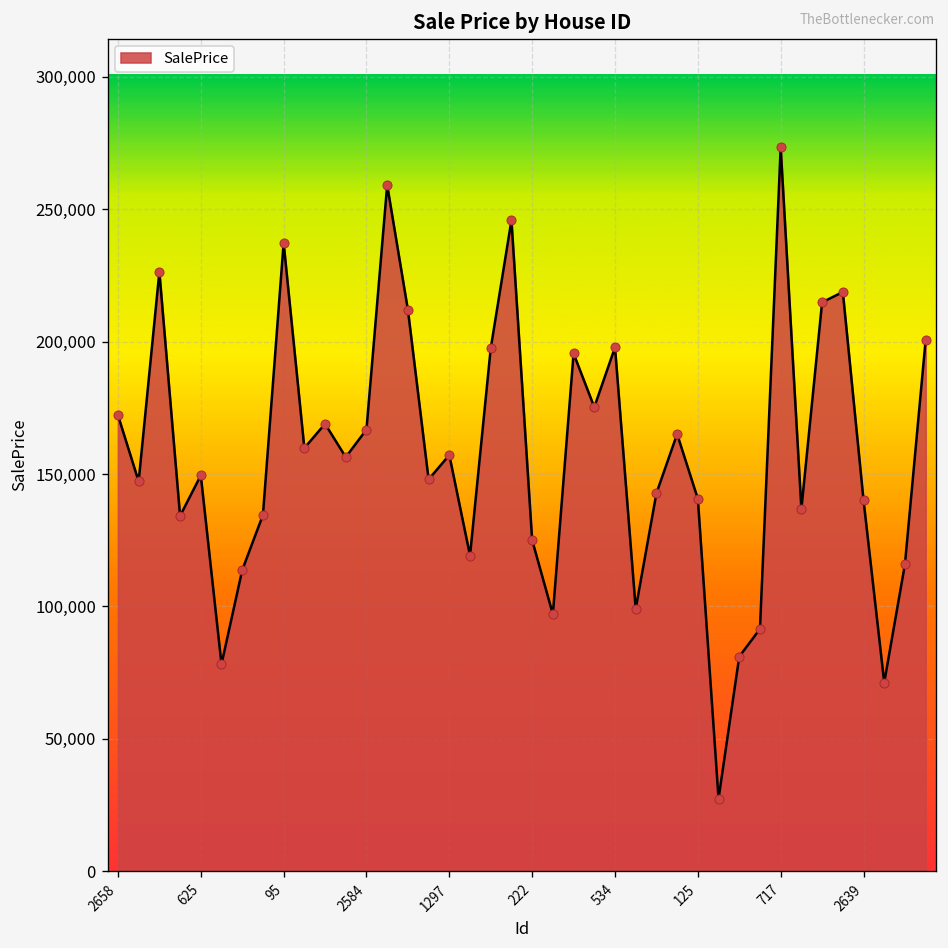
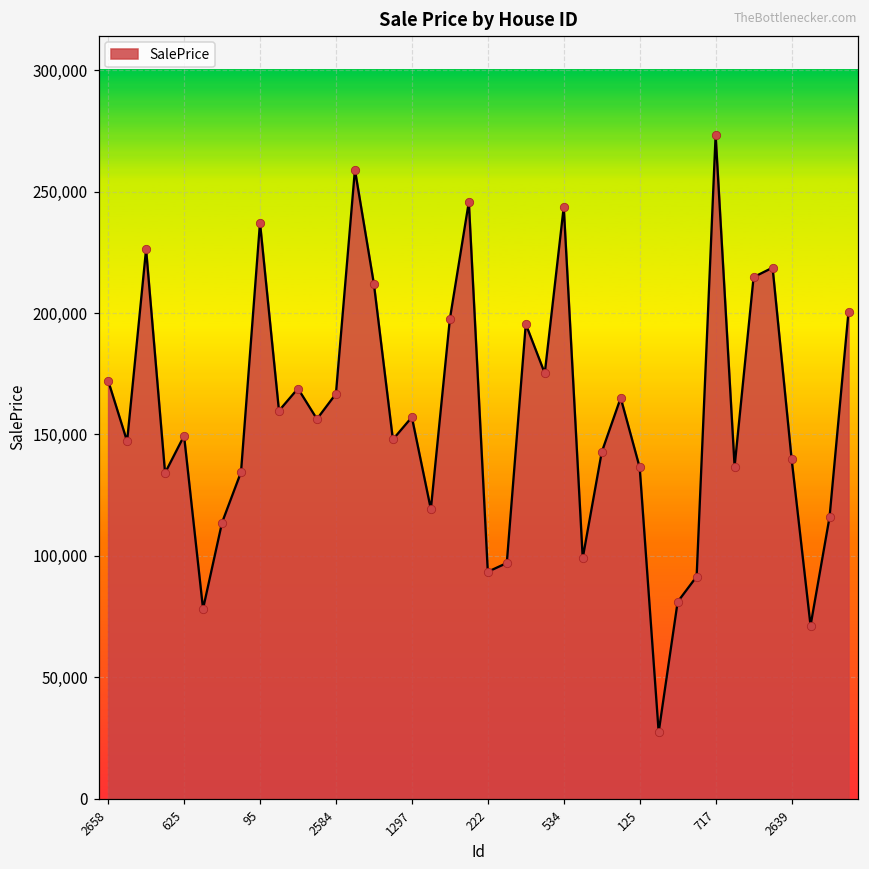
  {
    "2658": "172,000",
    "625": "149,000",
    "95": "237,000",
    "2584": "167,000",
    "1297": "157,000",
-   "222": "125,000",
-   "534": "198,000",
-   "125": "141,000",
+   "222": "93,000",
+   "534": "244,000",
+   "125": "136,000",
    "717": "273,000",
    "2639": "140,000"
  }
